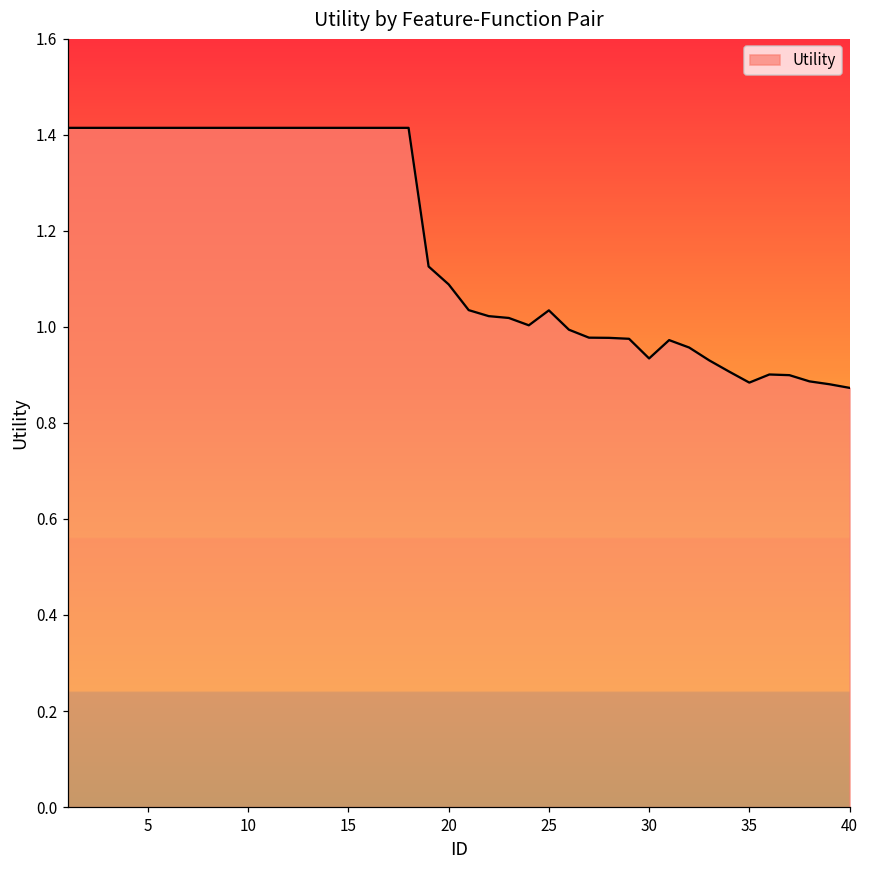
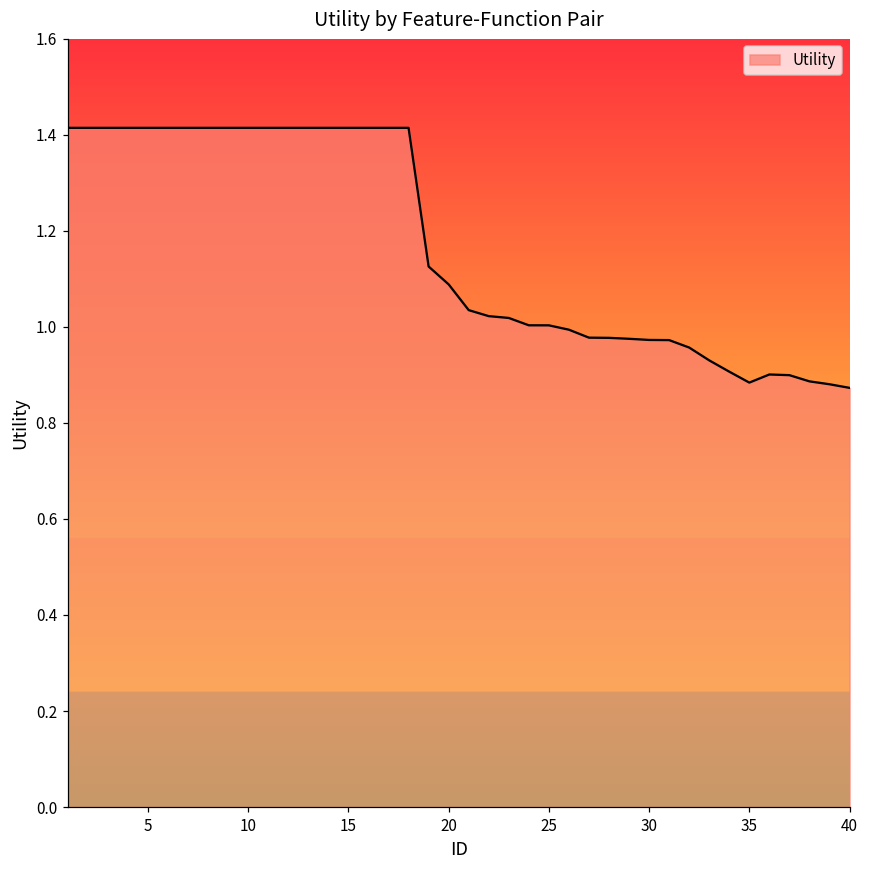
  {
    "5": 1.41,
    "10": 1.41,
    "15": 1.41,
    "20": 1.09,
-   "25": 1.03,
-   "30": 0.93,
+   "25": 1.00,
+   "30": 0.97,
    "35": 0.88,
    "40": 0.87
  }
